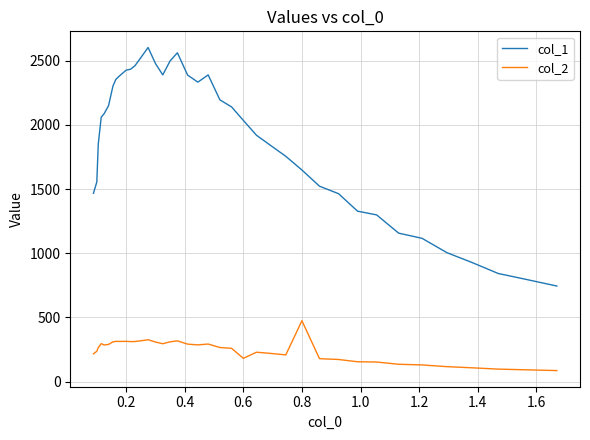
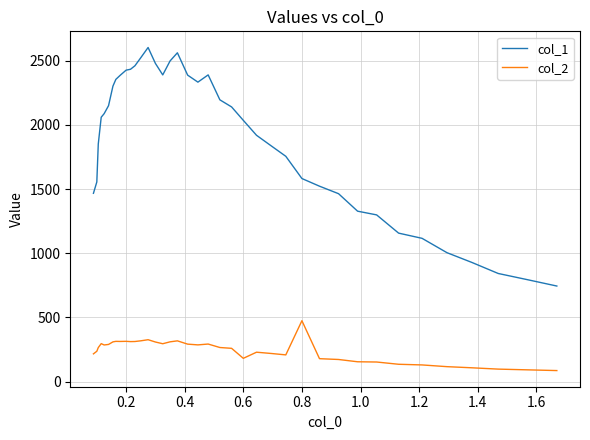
  {
    "col_1": {
      "0.2": 2430,
      "0.6": 2040,
-     "0.8": 1650
+     "0.8": 1580
    },
    "col_2": {
      "0.2": 310,
      "0.6": 180,
      "0.8": 470
    }
  }
